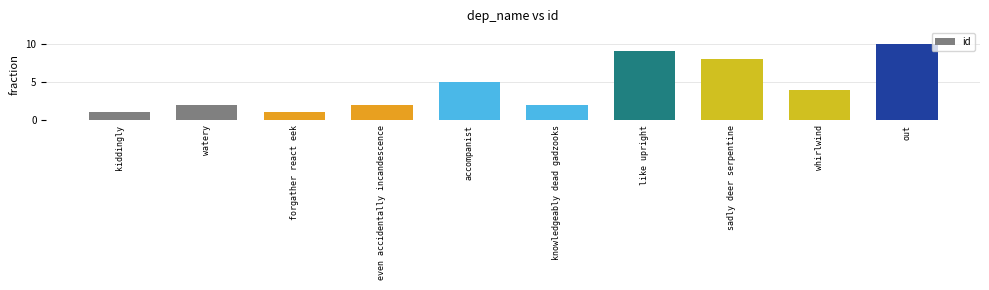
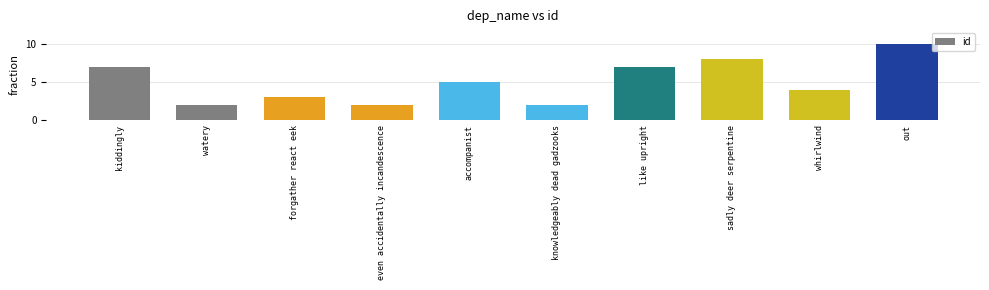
  {
-   "kiddingly": 1,
+   "kiddingly": 7,
    "watery": 2,
-   "forgather react eek": 1,
+   "forgather react eek": 3,
    "even accidentally incandescence": 2,
    "accompanist": 5,
    "knowledgeably dead gadzooks": 2,
-   "like upright": 9,
+   "like upright": 7,
    "sadly deer serpentine": 8,
    "whirlwind": 4,
    "out": 10
  }
